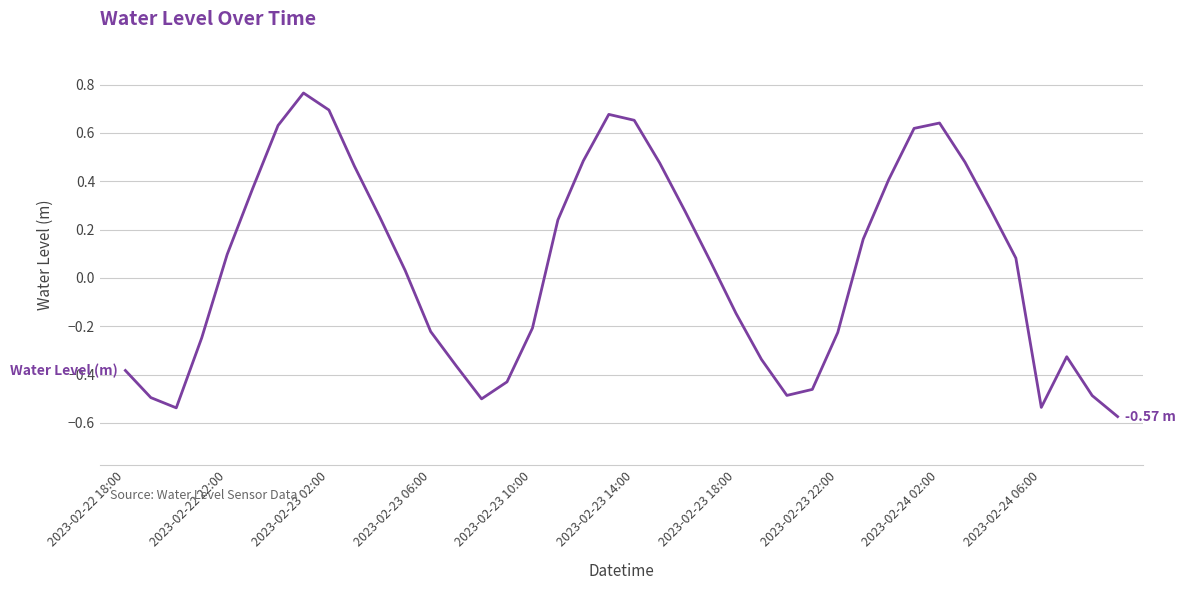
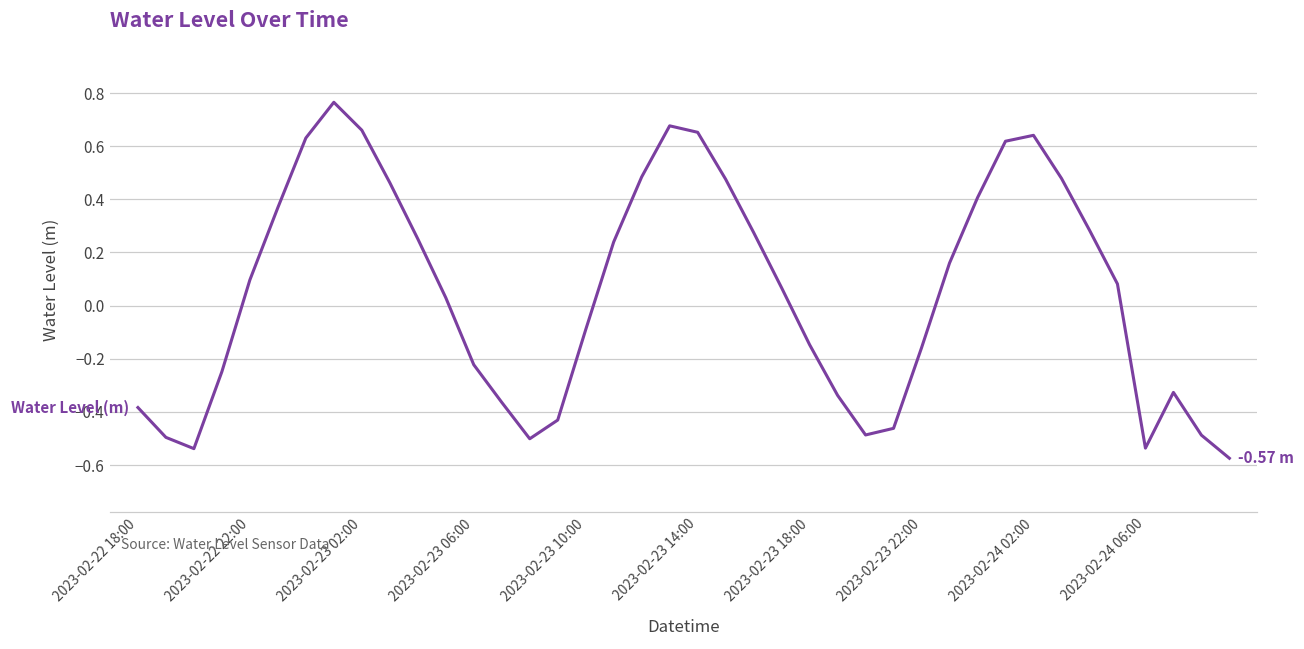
  {
    "2023-02-22 18:00": -0.38,
    "2023-02-22 22:00": 0.10,
-   "2023-02-23 02:00": 0.69,
+   "2023-02-23 02:00": 0.66,
    "2023-02-23 06:00": -0.22,
-   "2023-02-23 10:00": -0.21,
+   "2023-02-23 10:00": -0.09,
    "2023-02-23 14:00": 0.65,
    "2023-02-23 18:00": -0.15,
-   "2023-02-23 22:00": -0.23,
+   "2023-02-23 22:00": -0.16,
    "2023-02-24 02:00": 0.64,
    "2023-02-24 06:00": -0.54
  }
